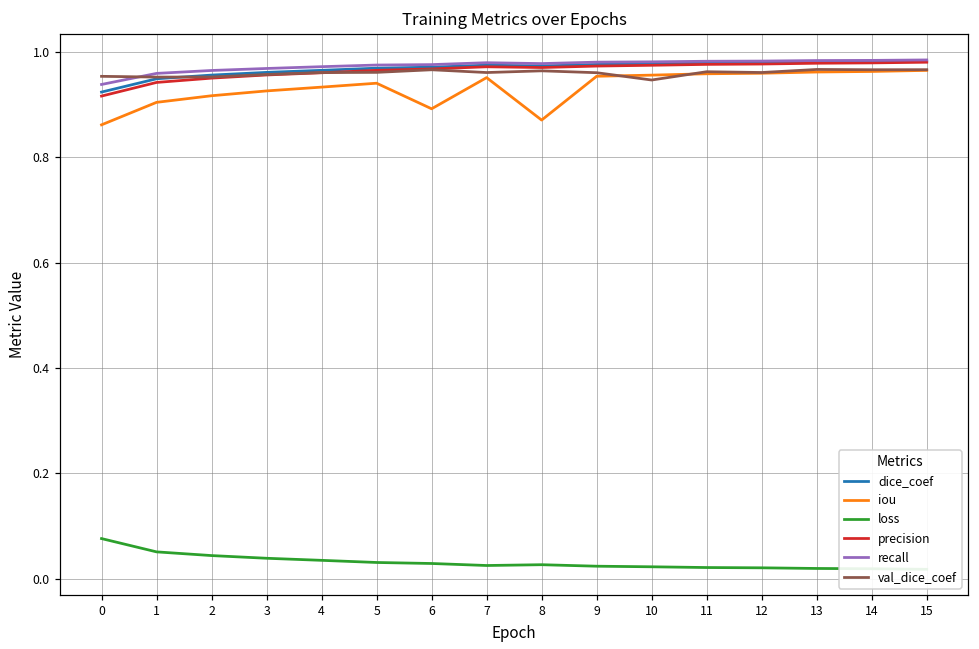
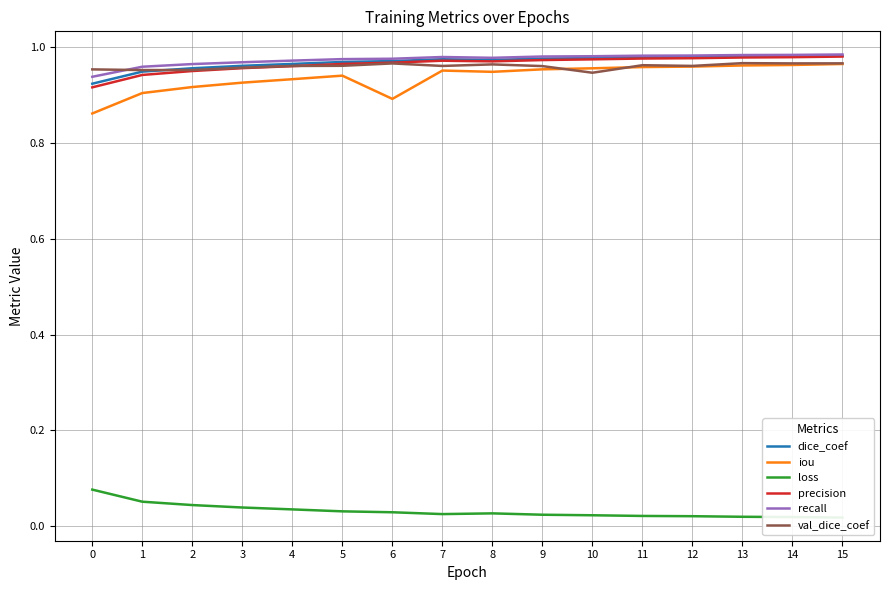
  {
    "dice_coef": {
      "0": 0.92
    },
    "iou": {
      "0": 0.86,
      "1": 0.90,
      "2": 0.92,
      "3": 0.93,
      "4": 0.93,
      "5": 0.94,
      "6": 0.89,
      "7": 0.95,
-     "8": 0.87,
+     "8": 0.95,
      "9": 0.95,
      "10": 0.96
    },
    "loss": {
      "0": 0.08,
      "1": 0.05,
      "2": 0.04,
      "3": 0.04,
      "4": 0.04,
      "5": 0.03,
      "6": 0.03,
      "7": 0.03,
      "8": 0.03,
      "9": 0.02,
      "10": 0.02,
      "11": 0.02,
      "12": 0.02,
      "13": 0.02
    },
    "precision": {
      "0": 0.92,
      "1": 0.94
    },
    "recall": {
      "0": 0.94,
      "1": 0.96,
      "2": 0.96,
      "3": 0.97,
      "4": 0.97,
      "5": 0.97
    },
    "val_dice_coef": {
      "0": 0.95,
      "7": 0.96,
      "8": 0.96,
      "9": 0.96,
      "10": 0.95
    }
  }
